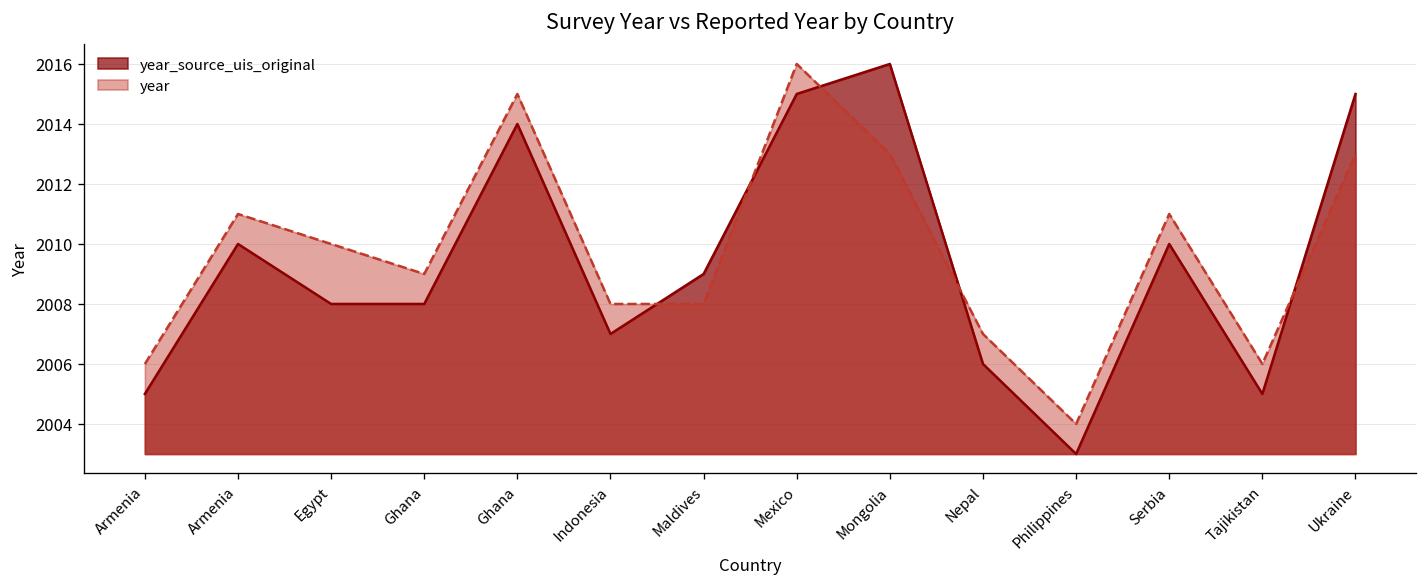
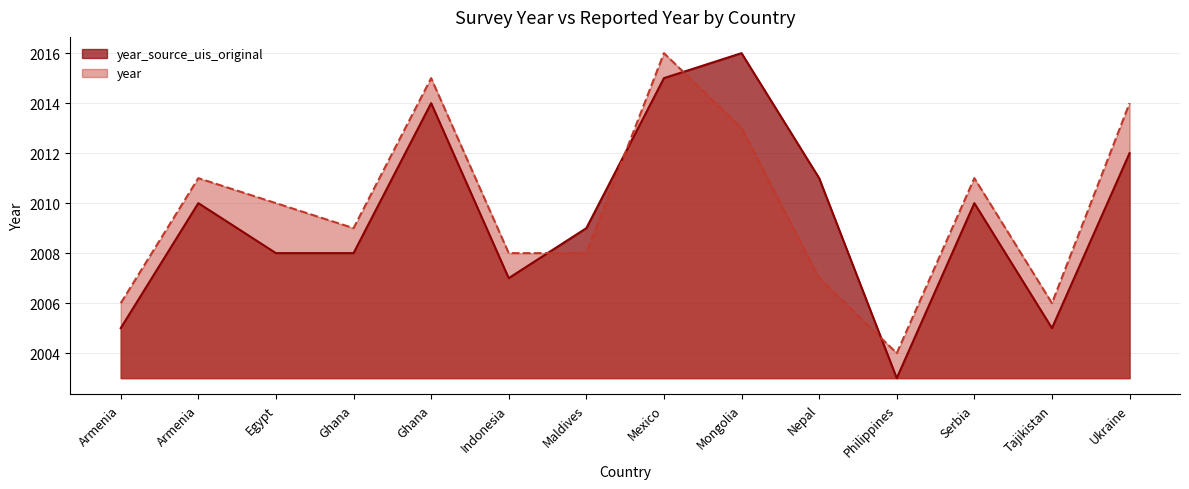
  {
    "year_source_uis_original": {
      "Egypt": 2008,
      "Indonesia": 2007,
      "Maldives": 2009,
      "Mexico": 2015,
      "Mongolia": 2016,
-     "Nepal": 2006,
+     "Nepal": 2011,
      "Philippines": 2003,
      "Serbia": 2010,
      "Tajikistan": 2005,
-     "Ukraine": 2015
+     "Ukraine": 2012
    },
    "year": {
      "Egypt": 2010,
      "Indonesia": 2008,
      "Maldives": 2008,
      "Mexico": 2016,
      "Mongolia": 2013,
      "Nepal": 2007,
      "Philippines": 2004,
      "Serbia": 2011,
      "Tajikistan": 2006,
-     "Ukraine": 2013
+     "Ukraine": 2014
    }
  }
